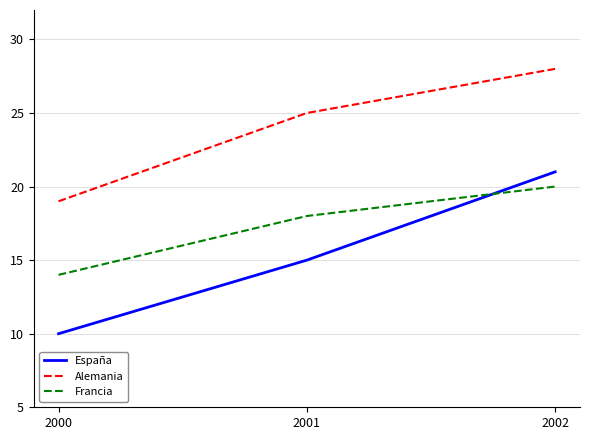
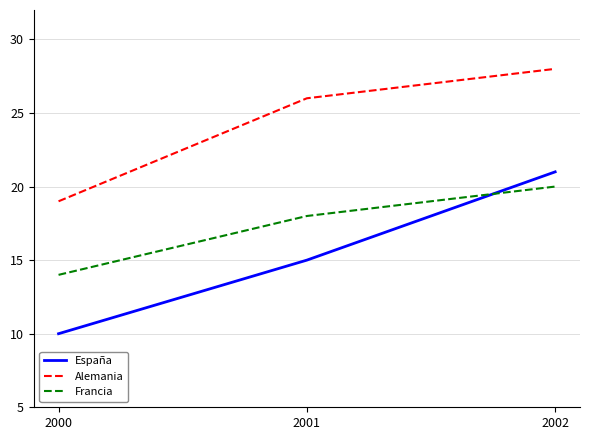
  {
    "España": {
      "2000": 10,
      "2001": 15,
      "2002": 21
    },
    "Alemania": {
      "2000": 19,
-     "2001": 25,
+     "2001": 26,
      "2002": 28
    },
    "Francia": {
      "2000": 14,
      "2001": 18,
      "2002": 20
    }
  }
